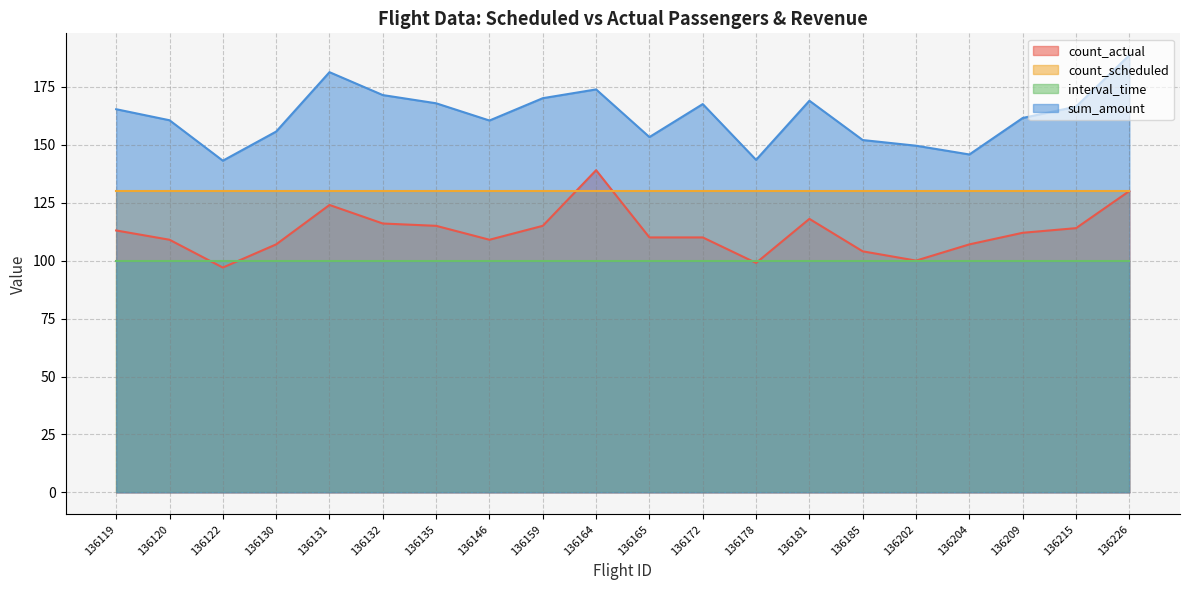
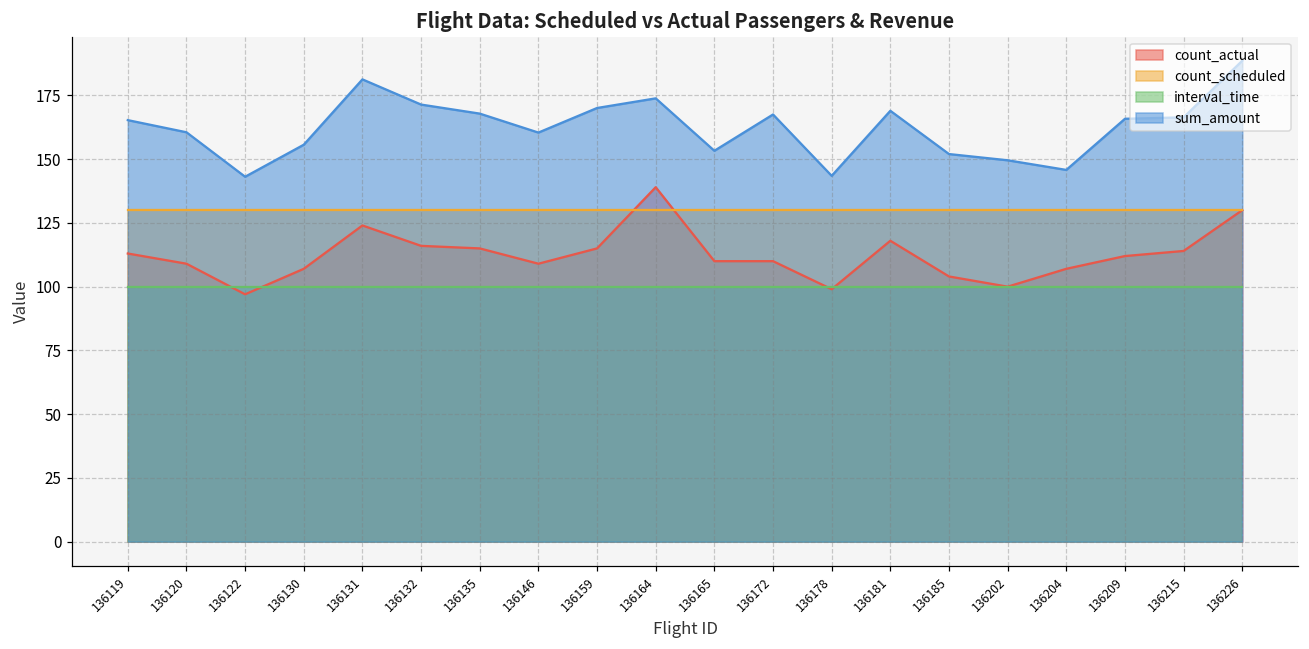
  {
    "count_actual": {
      "136119": 113,
      "136120": 109,
      "136122": 97,
      "136130": 107,
      "136131": 124,
      "136132": 116,
      "136135": 115,
      "136146": 109,
      "136159": 115,
      "136164": 139,
      "136165": 110,
      "136172": 110,
      "136181": 118,
      "136185": 104,
      "136204": 107,
      "136209": 112,
      "136215": 114
    },
    "count_scheduled": {
      "136119": 130,
      "136120": 130,
      "136122": 130,
      "136130": 130,
      "136131": 130,
      "136132": 130,
      "136135": 130,
      "136146": 130,
      "136159": 130,
      "136164": 130,
      "136165": 130,
      "136172": 130,
      "136178": 130,
      "136181": 130,
      "136185": 130,
      "136202": 130,
      "136204": 130,
      "136209": 130,
      "136215": 130
    },
    "interval_time": {
      "136119": 100,
      "136120": 100,
      "136122": 100,
      "136130": 100,
      "136131": 100,
      "136132": 100,
      "136135": 100,
      "136146": 100,
      "136159": 100,
      "136164": 100,
      "136165": 100,
      "136172": 100,
      "136181": 100,
      "136185": 100,
      "136204": 100,
      "136209": 100,
      "136215": 100,
      "136226": 100
    },
    "sum_amount": {
      "136119": 165,
      "136120": 161,
      "136122": 143,
      "136130": 156,
      "136131": 181,
      "136132": 171,
      "136135": 168,
      "136146": 160,
      "136159": 170,
      "136164": 174,
      "136165": 153,
      "136172": 168,
      "136178": 143,
      "136181": 169,
      "136185": 152,
      "136202": 150,
      "136204": 146,
-     "136209": 162
+     "136209": 166
    }
  }
